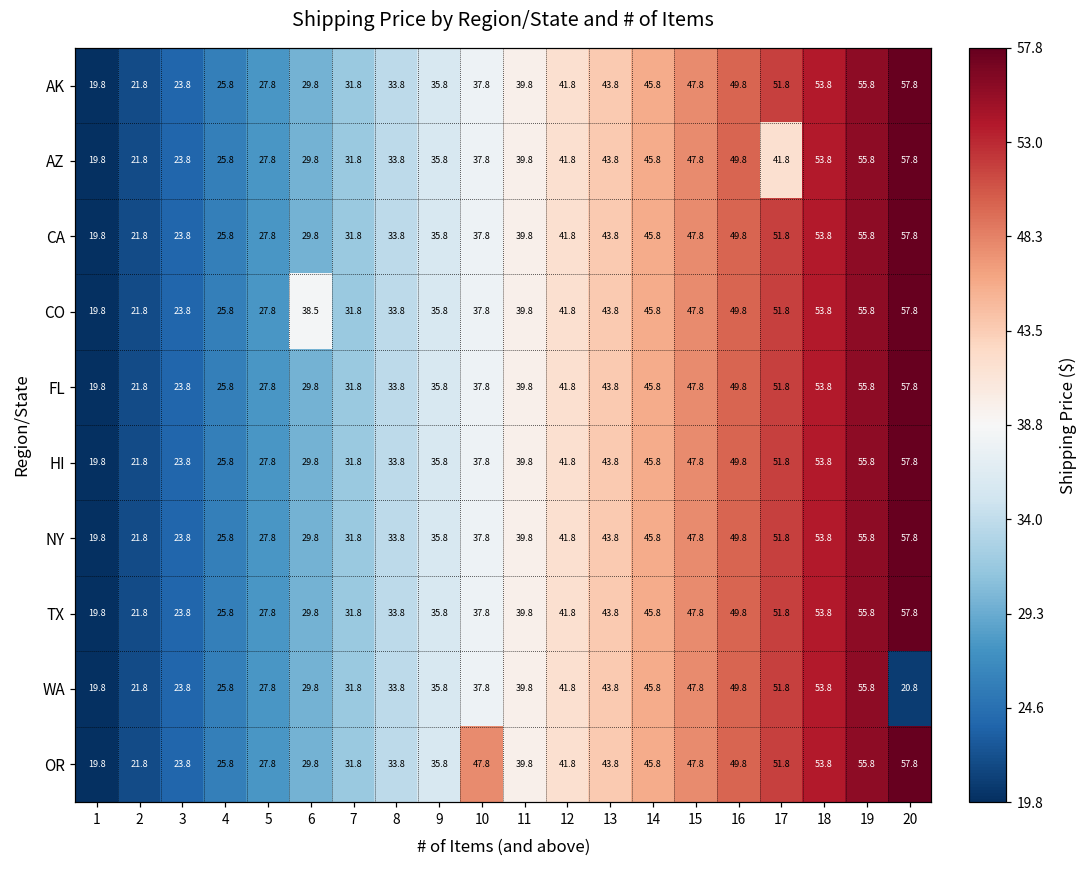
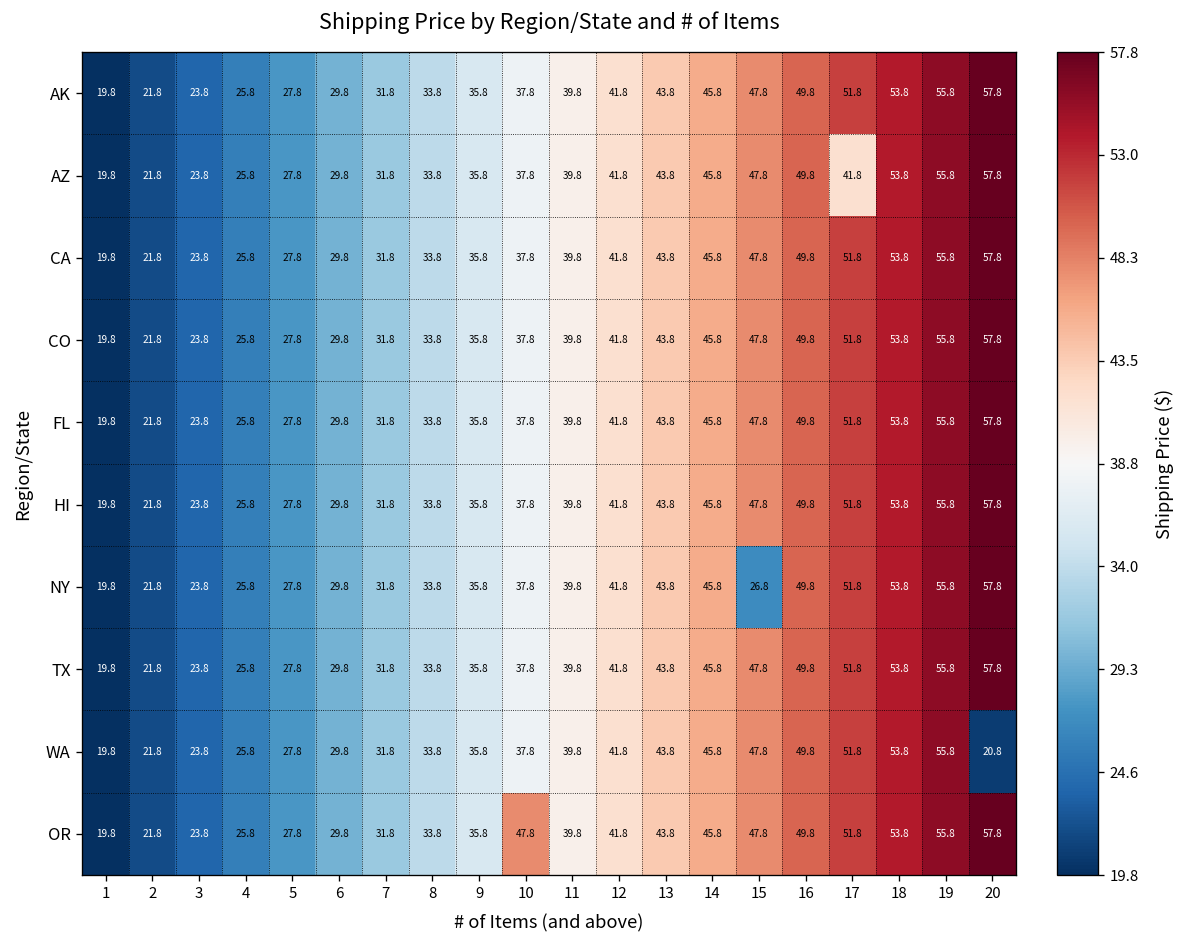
  {
    "AK": {
      "1": 19.8,
      "2": 21.8,
      "3": 23.8,
      "4": 25.8,
      "5": 27.8,
      "6": 29.8,
      "7": 31.8,
      "8": 33.8,
      "9": 35.8,
      "10": 37.8,
      "11": 39.8,
      "12": 41.8,
      "13": 43.8,
      "14": 45.8,
      "15": 47.8,
      "16": 49.8,
      "17": 51.8,
      "18": 53.8,
      "19": 55.8,
      "20": 57.8
    },
    "AZ": {
      "1": 19.8,
      "2": 21.8,
      "3": 23.8,
      "4": 25.8,
      "5": 27.8,
      "6": 29.8,
      "7": 31.8,
      "8": 33.8,
      "9": 35.8,
      "10": 37.8,
      "11": 39.8,
      "12": 41.8,
      "13": 43.8,
      "14": 45.8,
      "15": 47.8,
      "16": 49.8,
      "17": 41.8,
      "18": 53.8,
      "19": 55.8,
      "20": 57.8
    },
    "CA": {
      "1": 19.8,
      "2": 21.8,
      "3": 23.8,
      "4": 25.8,
      "5": 27.8,
      "6": 29.8,
      "7": 31.8,
      "8": 33.8,
      "9": 35.8,
      "10": 37.8,
      "11": 39.8,
      "12": 41.8,
      "13": 43.8,
      "14": 45.8,
      "15": 47.8,
      "16": 49.8,
      "17": 51.8,
      "18": 53.8,
      "19": 55.8,
      "20": 57.8
    },
    "CO": {
      "1": 19.8,
      "2": 21.8,
      "3": 23.8,
      "4": 25.8,
      "5": 27.8,
-     "6": 38.5,
+     "6": 29.8,
      "7": 31.8,
      "8": 33.8,
      "9": 35.8,
      "10": 37.8,
      "11": 39.8,
      "12": 41.8,
      "13": 43.8,
      "14": 45.8,
      "15": 47.8,
      "16": 49.8,
      "17": 51.8,
      "18": 53.8,
      "19": 55.8,
      "20": 57.8
    },
    "FL": {
      "1": 19.8,
      "2": 21.8,
      "3": 23.8,
      "4": 25.8,
      "5": 27.8,
      "6": 29.8,
      "7": 31.8,
      "8": 33.8,
      "9": 35.8,
      "10": 37.8,
      "11": 39.8,
      "12": 41.8,
      "13": 43.8,
      "14": 45.8,
      "15": 47.8,
      "16": 49.8,
      "17": 51.8,
      "18": 53.8,
      "19": 55.8,
      "20": 57.8
    },
    "HI": {
      "1": 19.8,
      "2": 21.8,
      "3": 23.8,
      "4": 25.8,
      "5": 27.8,
      "6": 29.8,
      "7": 31.8,
      "8": 33.8,
      "9": 35.8,
      "10": 37.8,
      "11": 39.8,
      "12": 41.8,
      "13": 43.8,
      "14": 45.8,
      "15": 47.8,
      "16": 49.8,
      "17": 51.8,
      "18": 53.8,
      "19": 55.8,
      "20": 57.8
    },
    "NY": {
      "1": 19.8,
      "2": 21.8,
      "3": 23.8,
      "4": 25.8,
      "5": 27.8,
      "6": 29.8,
      "7": 31.8,
      "8": 33.8,
      "9": 35.8,
      "10": 37.8,
      "11": 39.8,
      "12": 41.8,
      "13": 43.8,
      "14": 45.8,
-     "15": 47.8,
+     "15": 26.8,
      "16": 49.8,
      "17": 51.8,
      "18": 53.8,
      "19": 55.8,
      "20": 57.8
    },
    "TX": {
      "1": 19.8,
      "2": 21.8,
      "3": 23.8,
      "4": 25.8,
      "5": 27.8,
      "6": 29.8,
      "7": 31.8,
      "8": 33.8,
      "9": 35.8,
      "10": 37.8,
      "11": 39.8,
      "12": 41.8,
      "13": 43.8,
      "14": 45.8,
      "15": 47.8,
      "16": 49.8,
      "17": 51.8,
      "18": 53.8,
      "19": 55.8,
      "20": 57.8
    },
    "WA": {
      "1": 19.8,
      "2": 21.8,
      "3": 23.8,
      "4": 25.8,
      "5": 27.8,
      "6": 29.8,
      "7": 31.8,
      "8": 33.8,
      "9": 35.8,
      "10": 37.8,
      "11": 39.8,
      "12": 41.8,
      "13": 43.8,
      "14": 45.8,
      "15": 47.8,
      "16": 49.8,
      "17": 51.8,
      "18": 53.8,
      "19": 55.8,
      "20": 20.8
    },
    "OR": {
      "1": 19.8,
      "2": 21.8,
      "3": 23.8,
      "4": 25.8,
      "5": 27.8,
      "6": 29.8,
      "7": 31.8,
      "8": 33.8,
      "9": 35.8,
      "10": 47.8,
      "11": 39.8,
      "12": 41.8,
      "13": 43.8,
      "14": 45.8,
      "15": 47.8,
      "16": 49.8,
      "17": 51.8,
      "18": 53.8,
      "19": 55.8,
      "20": 57.8
    }
  }
